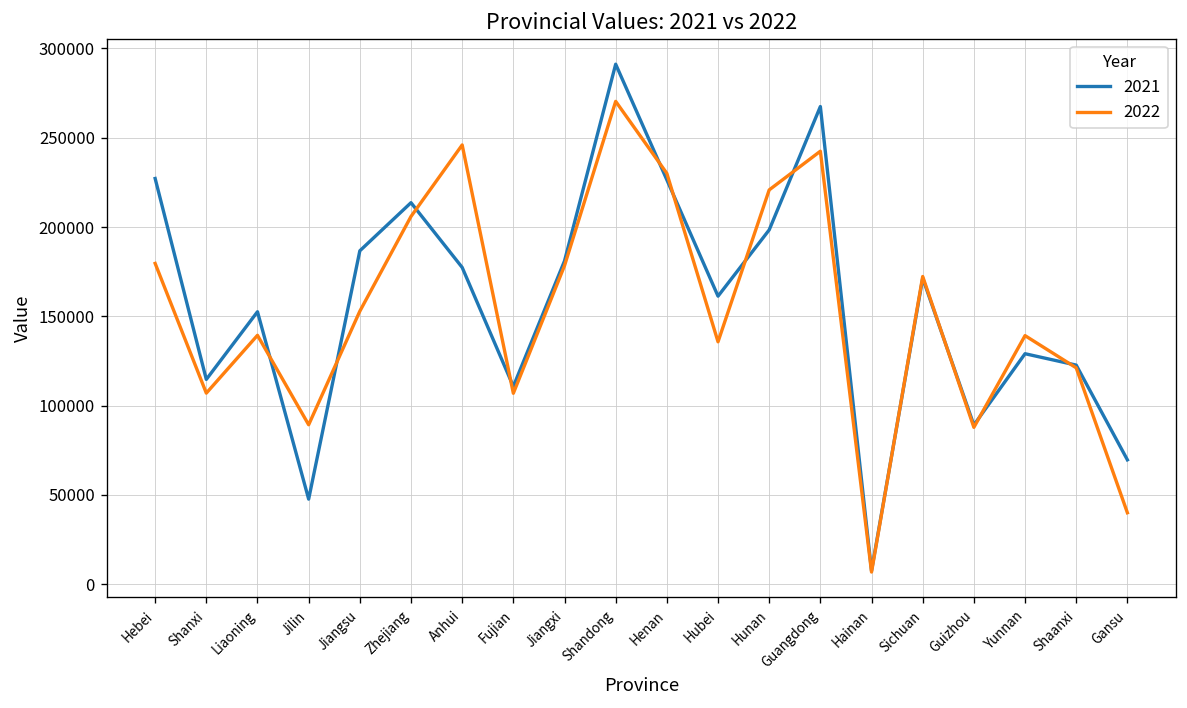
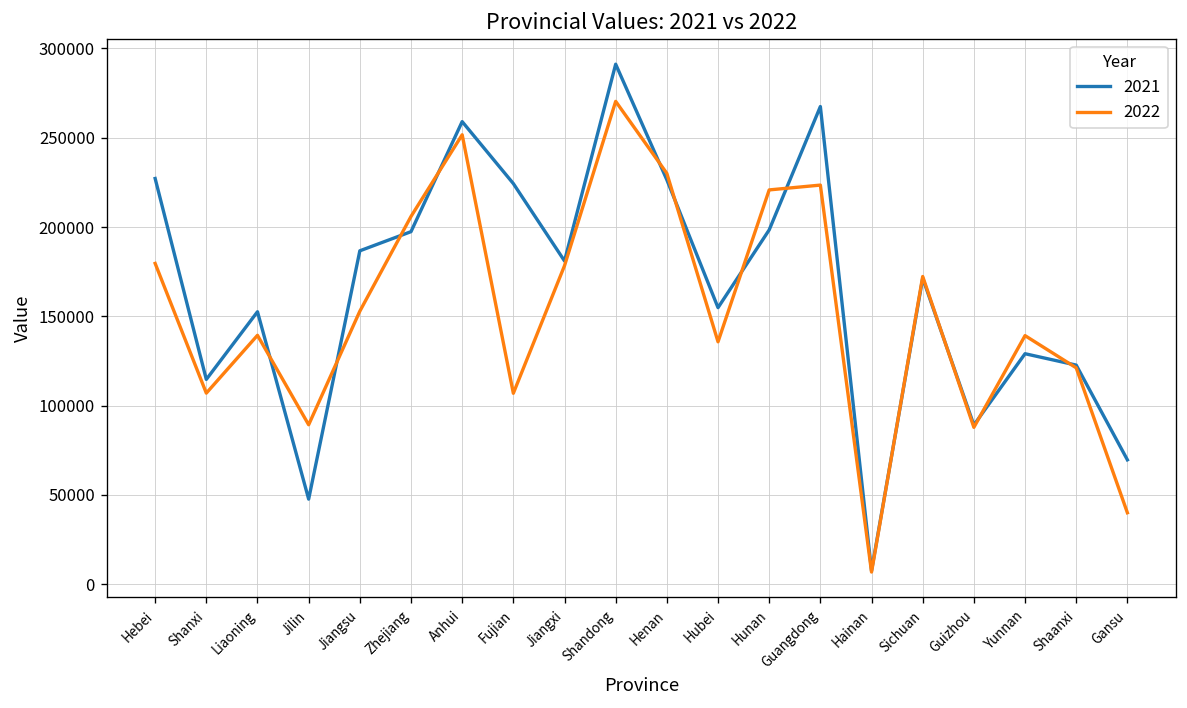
  {
    "2021": {
      "Hebei": 227000,
      "Shanxi": 115000,
      "Liaoning": 153000,
      "Jilin": 48000,
      "Jiangsu": 187000,
-     "Zhejiang": 214000,
-     "Anhui": 177000,
-     "Fujian": 111000,
+     "Zhejiang": 197000,
+     "Anhui": 259000,
+     "Fujian": 224000,
      "Jiangxi": 181000,
      "Shandong": 291000,
      "Henan": 226000,
-     "Hubei": 161000,
+     "Hubei": 155000,
      "Hunan": 198000,
      "Guangdong": 267000,
      "Yunnan": 129000,
      "Gansu": 70000
    },
    "2022": {
      "Hebei": 180000,
      "Shanxi": 107000,
      "Liaoning": 139000,
      "Jilin": 89000,
      "Jiangsu": 153000,
      "Zhejiang": 206000,
-     "Anhui": 246000,
+     "Anhui": 252000,
      "Fujian": 107000,
      "Jiangxi": 178000,
      "Shandong": 270000,
      "Henan": 230000,
      "Hubei": 136000,
      "Hunan": 221000,
-     "Guangdong": 242000,
+     "Guangdong": 224000,
      "Yunnan": 139000,
      "Gansu": 40000
    }
  }
